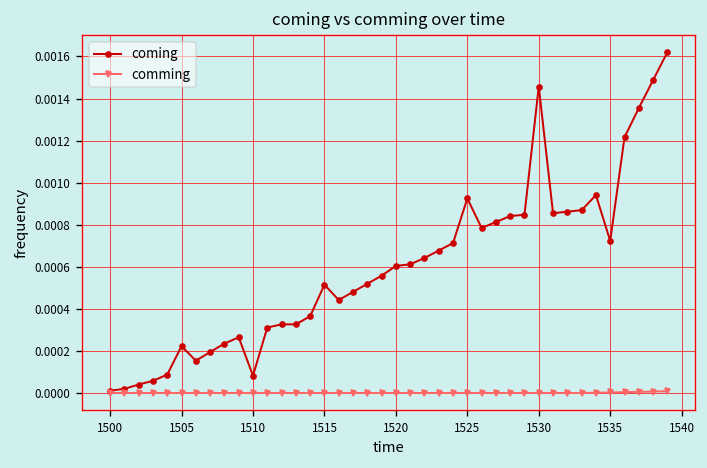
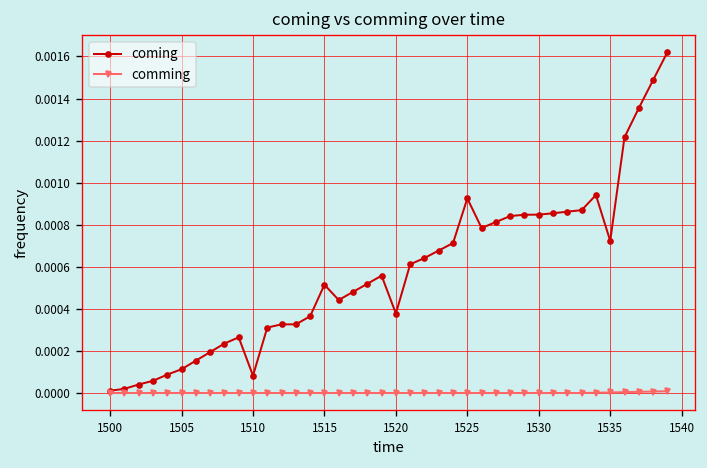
  {
    "coming": {
-     "1505": 0.00022,
+     "1505": 0.00011,
      "1510": 0.00008,
      "1515": 0.00051,
-     "1520": 0.00060,
+     "1520": 0.00038,
      "1525": 0.00093,
-     "1530": 0.00146,
+     "1530": 0.00085,
      "1535": 0.00072
    },
    "comming": {
      "1505": 0.00000,
      "1510": 0.00000,
      "1515": 0.00000,
      "1520": 0.00000,
      "1525": 0.00000,
      "1530": 0.00000,
      "1535": 0.00000
    }
  }
